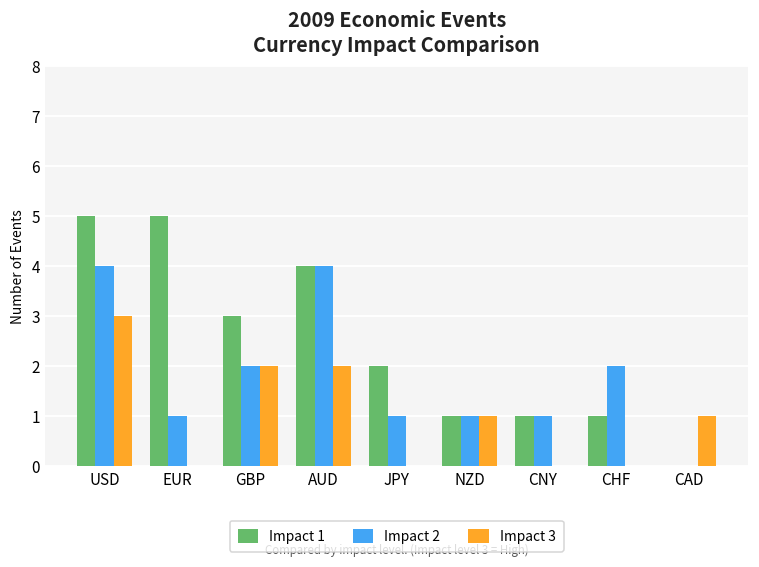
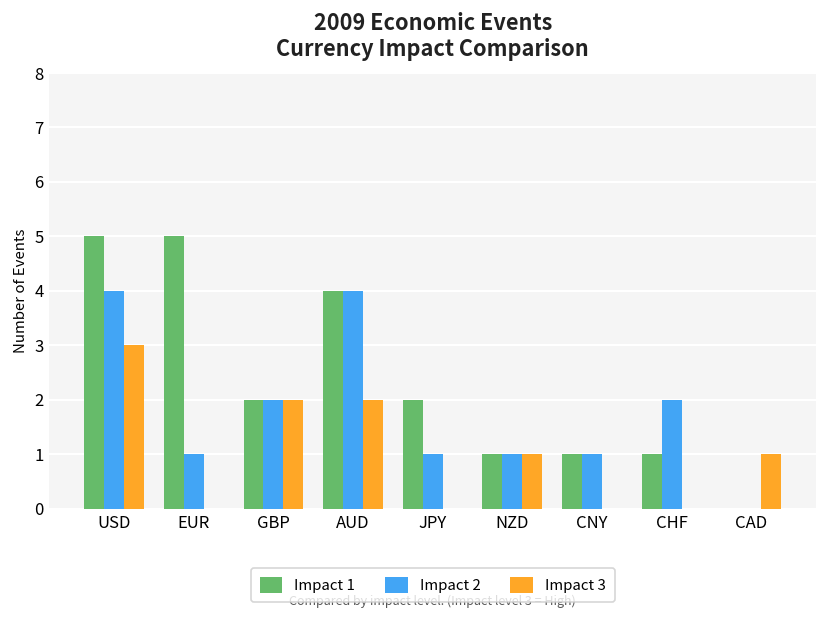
  {
    "Impact 1": {
      "USD": 5,
      "EUR": 5,
-     "GBP": 3,
+     "GBP": 2,
      "AUD": 4,
      "JPY": 2,
      "NZD": 1,
      "CNY": 1,
      "CHF": 1,
      "CAD": 0
    },
    "Impact 2": {
      "USD": 4,
      "EUR": 1,
      "GBP": 2,
      "AUD": 4,
      "JPY": 1,
      "NZD": 1,
      "CNY": 1,
      "CHF": 2,
      "CAD": 0
    },
    "Impact 3": {
      "USD": 3,
      "EUR": 0,
      "GBP": 2,
      "AUD": 2,
      "JPY": 0,
      "NZD": 1,
      "CNY": 0,
      "CHF": 0,
      "CAD": 1
    }
  }
